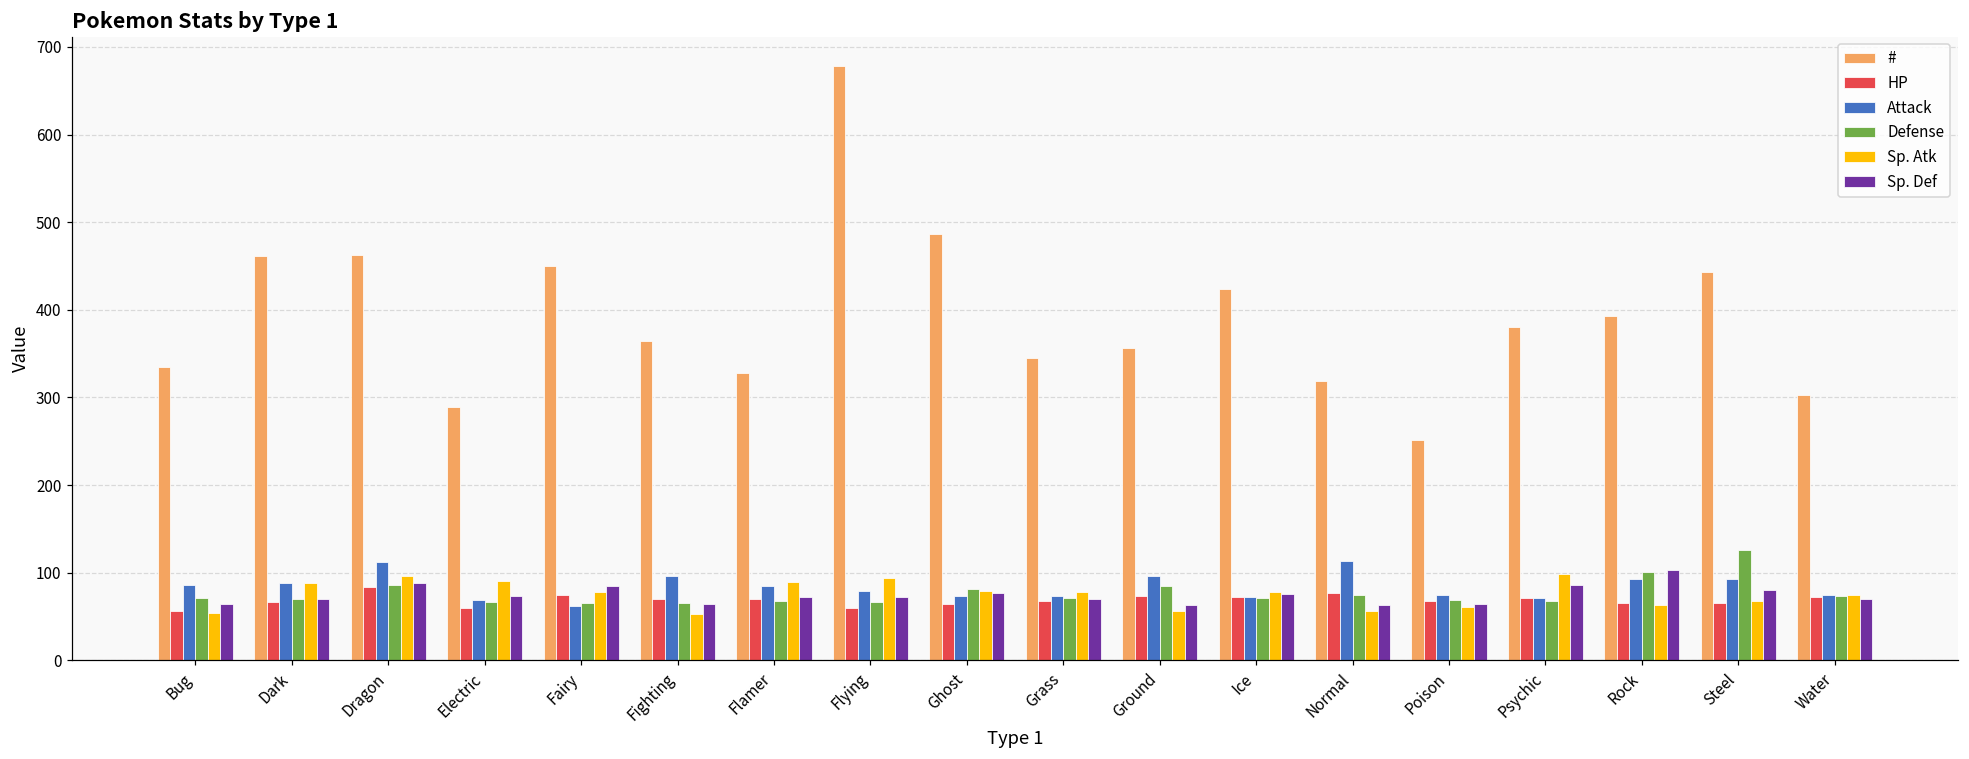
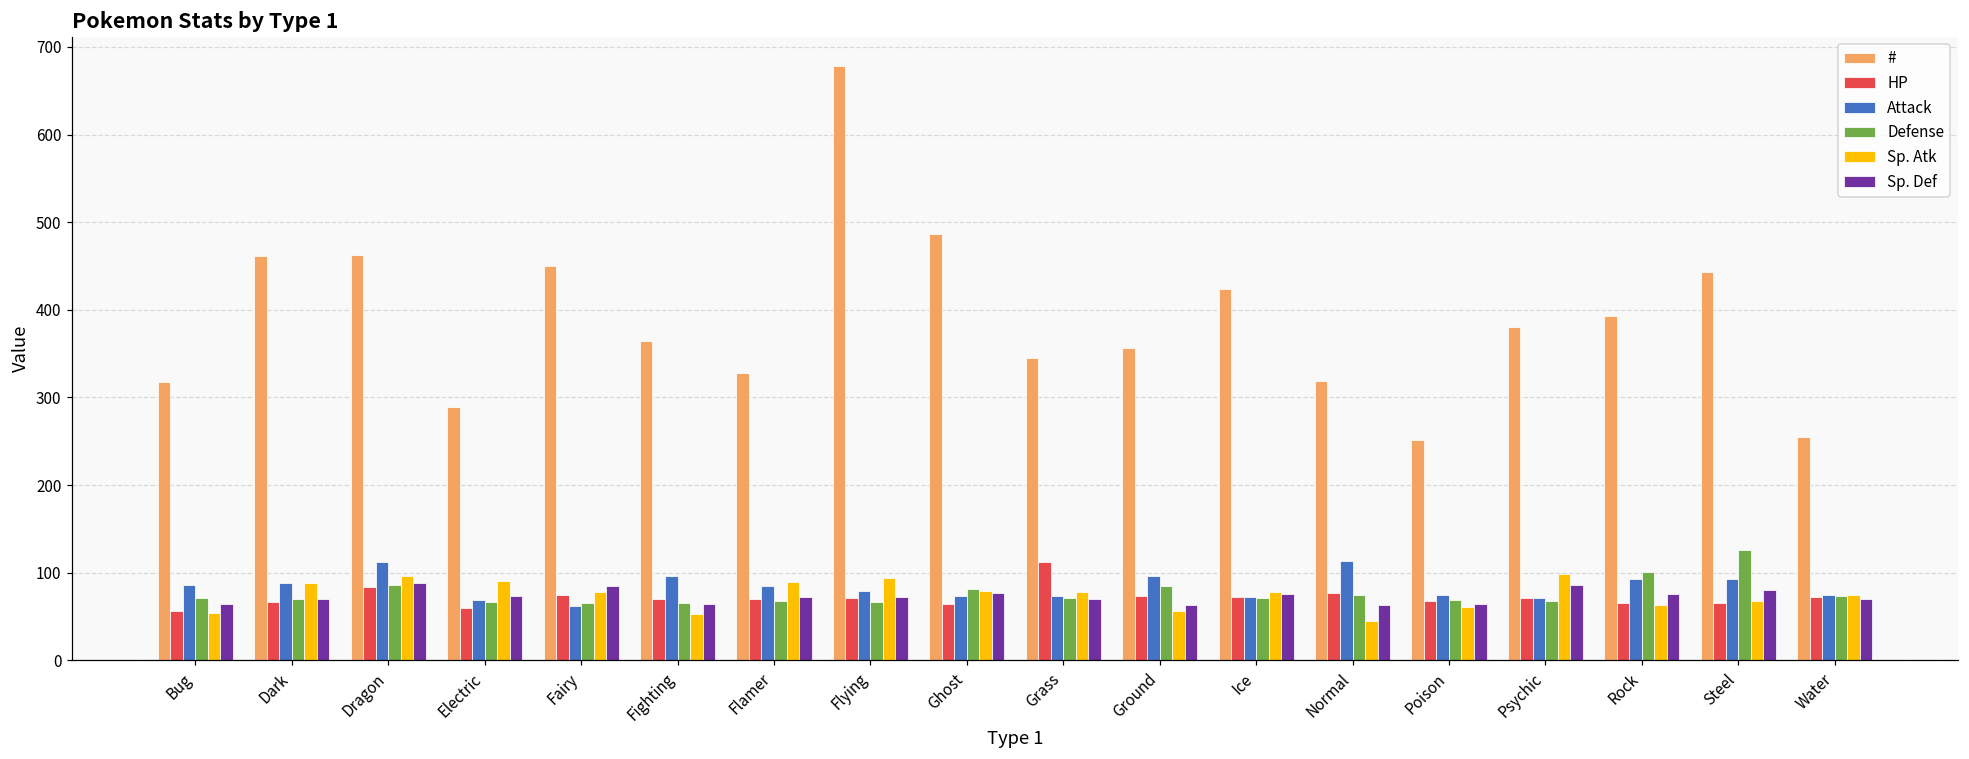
  {
    "#": {
-     "Bug": 330,
+     "Bug": 320,
      "Dark": 460,
      "Dragon": 460,
      "Electric": 290,
      "Fairy": 450,
      "Fighting": 360,
      "Flamer": 330,
      "Flying": 680,
      "Ghost": 490,
      "Grass": 340,
      "Ground": 360,
      "Ice": 420,
      "Normal": 320,
      "Poison": 250,
      "Psychic": 380,
      "Rock": 390,
      "Steel": 440,
-     "Water": 300
+     "Water": 250
    },
    "HP": {
      "Bug": 60,
      "Dark": 70,
      "Dragon": 80,
      "Electric": 60,
      "Fairy": 70,
      "Fighting": 70,
      "Flamer": 70,
-     "Flying": 60,
+     "Flying": 70,
      "Ghost": 60,
-     "Grass": 70,
+     "Grass": 110,
      "Ground": 70,
      "Ice": 70,
      "Normal": 80,
      "Poison": 70,
      "Psychic": 70,
      "Rock": 70,
      "Steel": 70,
      "Water": 70
    },
    "Attack": {
      "Bug": 90,
      "Dark": 90,
      "Dragon": 110,
      "Electric": 70,
      "Fairy": 60,
      "Fighting": 100,
      "Flamer": 80,
      "Flying": 80,
      "Ghost": 70,
      "Grass": 70,
      "Ground": 100,
      "Ice": 70,
      "Normal": 110,
      "Poison": 70,
      "Psychic": 70,
      "Rock": 90,
      "Steel": 90,
      "Water": 70
    },
    "Defense": {
      "Bug": 70,
      "Dark": 70,
      "Dragon": 90,
      "Electric": 70,
      "Fairy": 70,
      "Fighting": 70,
      "Flamer": 70,
      "Flying": 70,
      "Ghost": 80,
      "Grass": 70,
      "Ground": 80,
      "Ice": 70,
      "Normal": 80,
      "Poison": 70,
      "Psychic": 70,
      "Rock": 100,
      "Steel": 130,
      "Water": 70
    },
    "Sp. Atk": {
      "Bug": 50,
      "Dark": 90,
      "Dragon": 100,
      "Electric": 90,
      "Fairy": 80,
      "Fighting": 50,
      "Flamer": 90,
      "Flying": 90,
      "Ghost": 80,
      "Grass": 80,
      "Ground": 60,
      "Ice": 80,
-     "Normal": 60,
+     "Normal": 50,
      "Poison": 60,
      "Psychic": 100,
      "Rock": 60,
      "Steel": 70,
      "Water": 70
    },
    "Sp. Def": {
      "Bug": 60,
      "Dark": 70,
      "Dragon": 90,
      "Electric": 70,
      "Fairy": 80,
      "Fighting": 60,
      "Flamer": 70,
      "Flying": 70,
      "Ghost": 80,
      "Grass": 70,
      "Ground": 60,
      "Ice": 80,
      "Normal": 60,
      "Poison": 60,
      "Psychic": 90,
-     "Rock": 100,
+     "Rock": 80,
      "Steel": 80,
      "Water": 70
    }
  }
